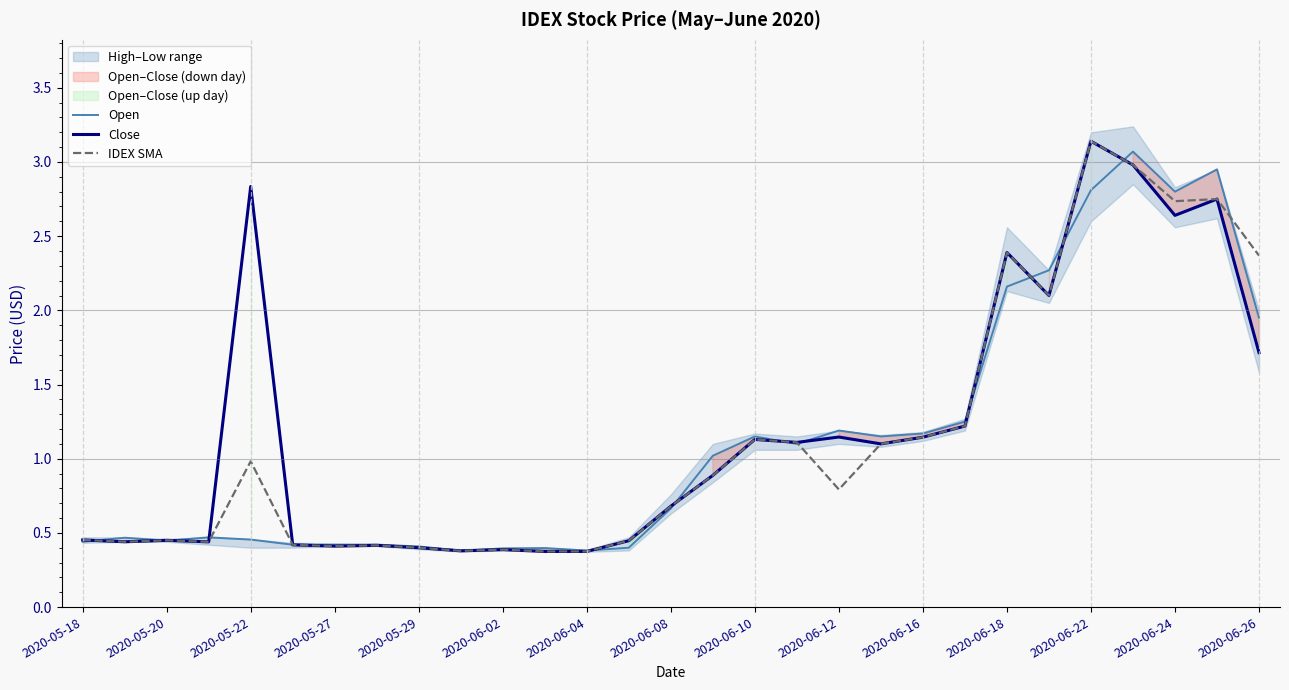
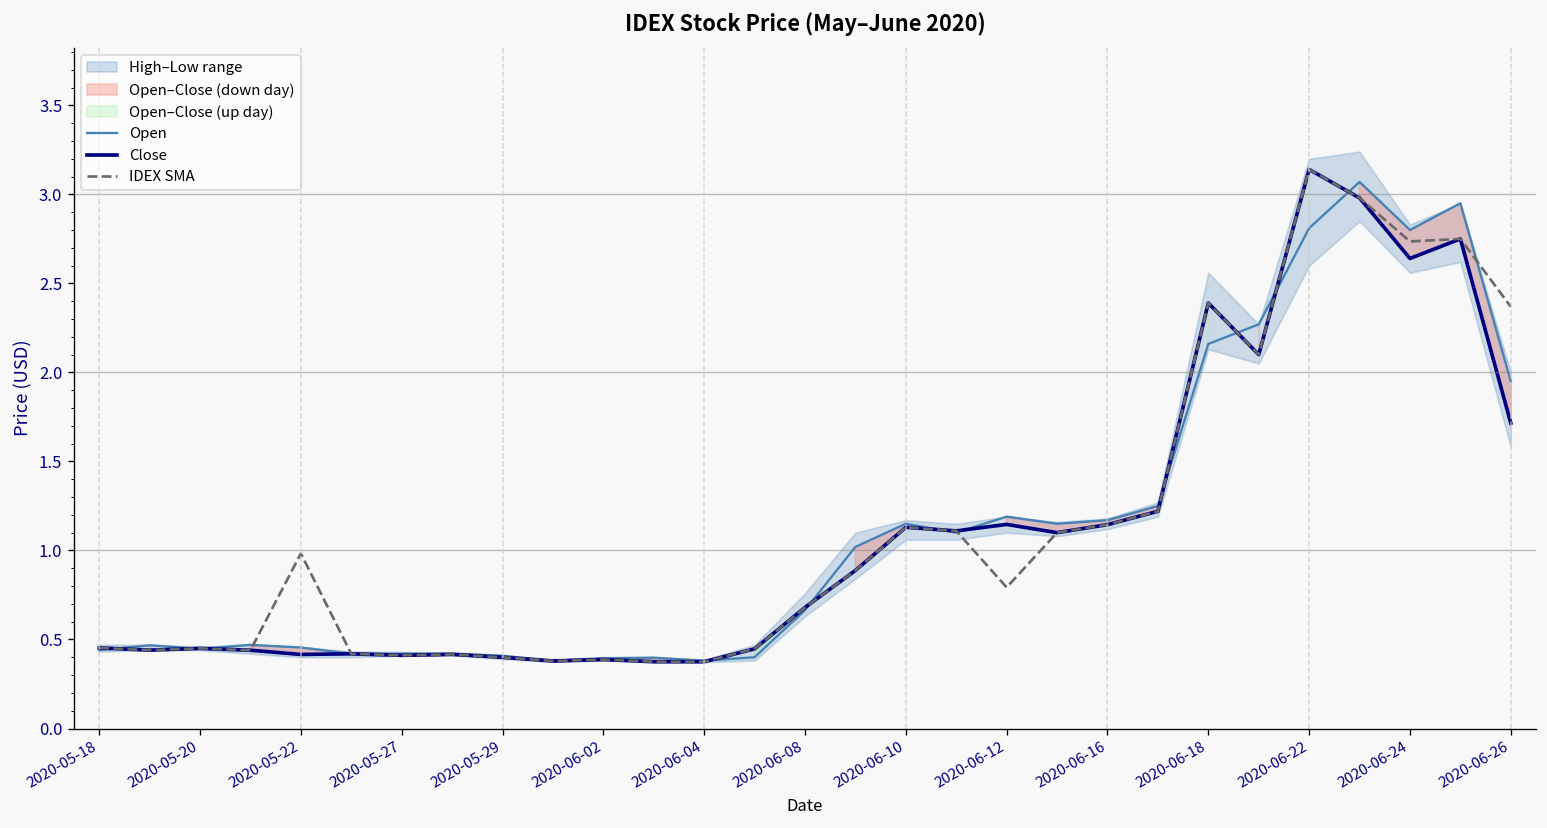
  {
    "Close": {
-     "2020-05-22": 2.84,
+     "2020-05-22": 0.42,
      "2020-06-12": 1.15,
      "2020-06-24": 2.64,
      "2020-06-26": 1.72
    },
    "IDEX SMA": {
      "2020-05-22": 0.98,
      "2020-06-12": 0.79,
      "2020-06-24": 2.74,
      "2020-06-26": 2.37
    }
  }
